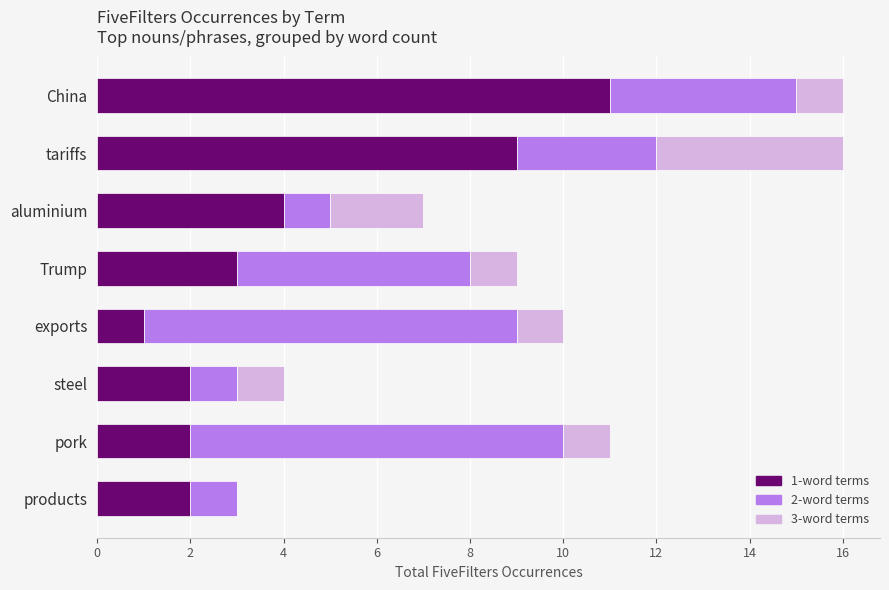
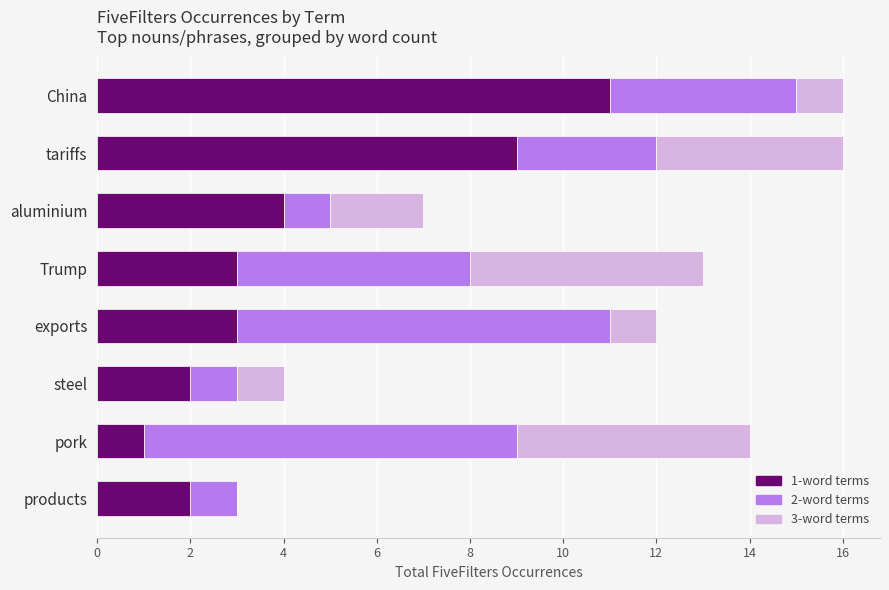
  {
    "1-word terms": {
      "China": 11,
      "tariffs": 9,
      "aluminium": 4,
      "Trump": 3,
-     "exports": 1,
+     "exports": 3,
      "steel": 2,
-     "pork": 2,
+     "pork": 1,
      "products": 2
    },
    "2-word terms": {
      "China": 4,
      "tariffs": 3,
      "aluminium": 1,
      "Trump": 5,
      "exports": 8,
      "steel": 1,
      "pork": 8,
      "products": 1
    },
    "3-word terms": {
      "China": 1,
      "tariffs": 4,
      "aluminium": 2,
-     "Trump": 1,
+     "Trump": 5,
      "exports": 1,
      "steel": 1,
-     "pork": 1,
+     "pork": 5,
      "products": 0
    }
  }
